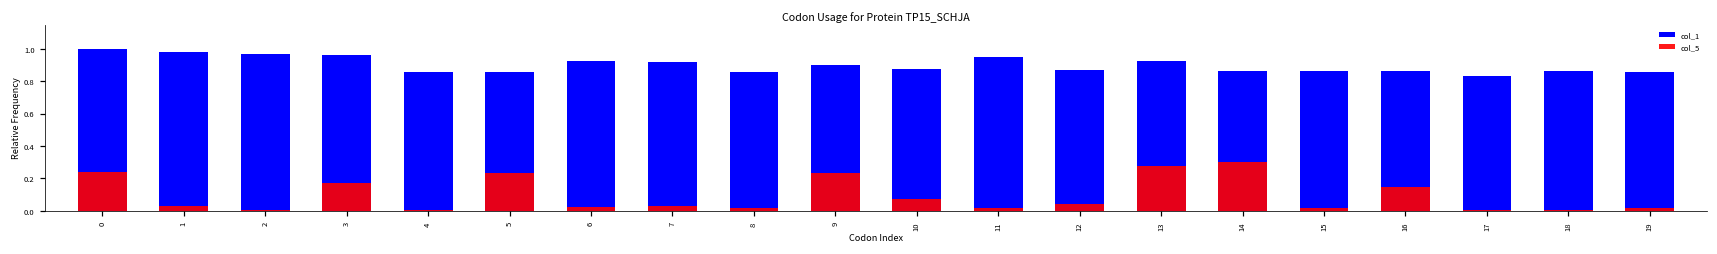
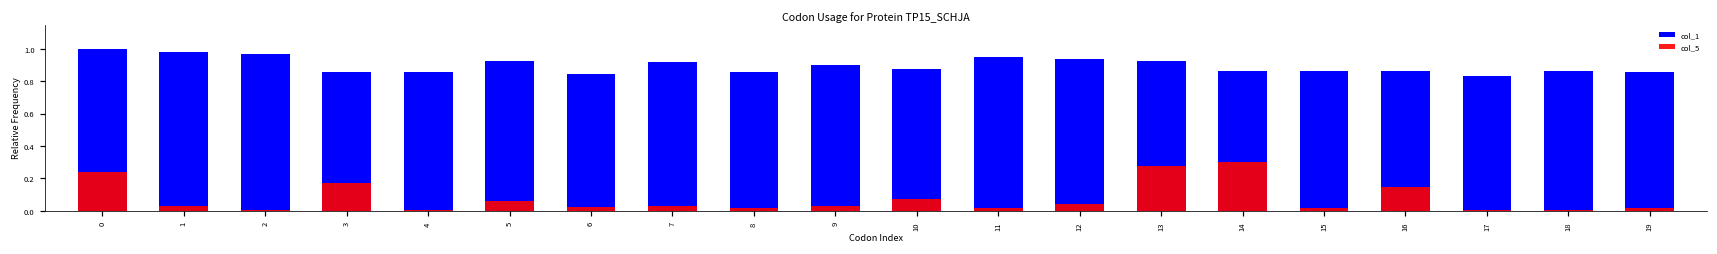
  {
    "col_1": {
      "0": 1.00,
      "1": 0.98,
      "2": 0.97,
-     "3": 0.96,
+     "3": 0.85,
      "4": 0.85,
-     "5": 0.86,
-     "6": 0.92,
+     "5": 0.93,
+     "6": 0.84,
      "7": 0.92,
      "8": 0.85,
      "9": 0.90,
      "10": 0.87,
      "11": 0.95,
-     "12": 0.87,
+     "12": 0.94,
      "13": 0.93,
      "14": 0.86,
      "15": 0.86,
      "16": 0.86,
      "17": 0.83,
      "18": 0.86,
      "19": 0.86
    },
    "col_5": {
-     "5": 0.23,
-     "9": 0.23
+     "5": 0.06,
+     "9": 0.03
    }
  }
